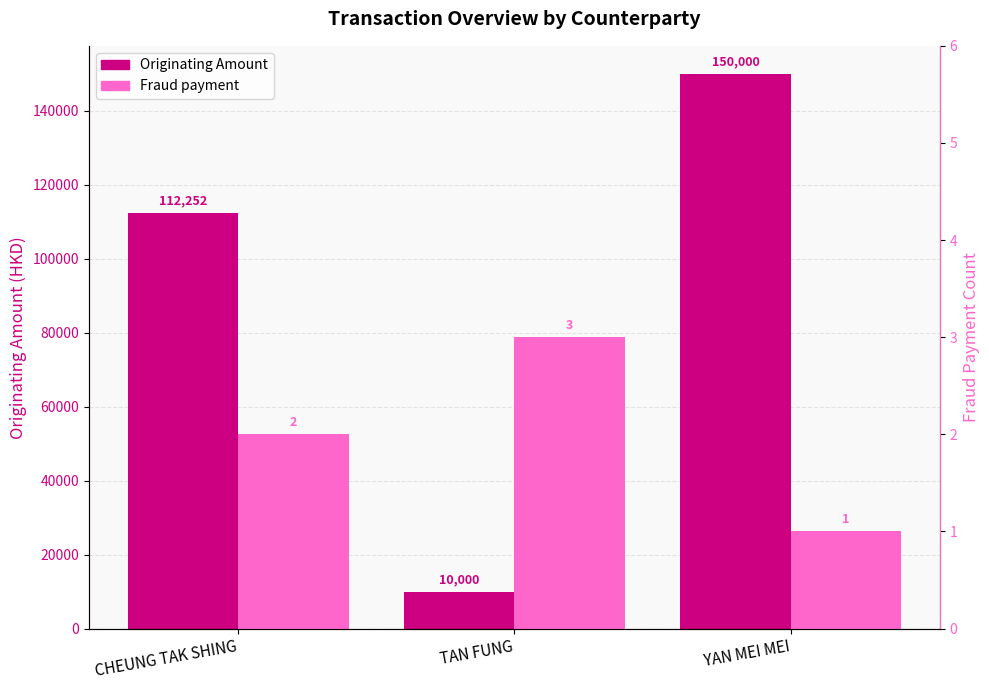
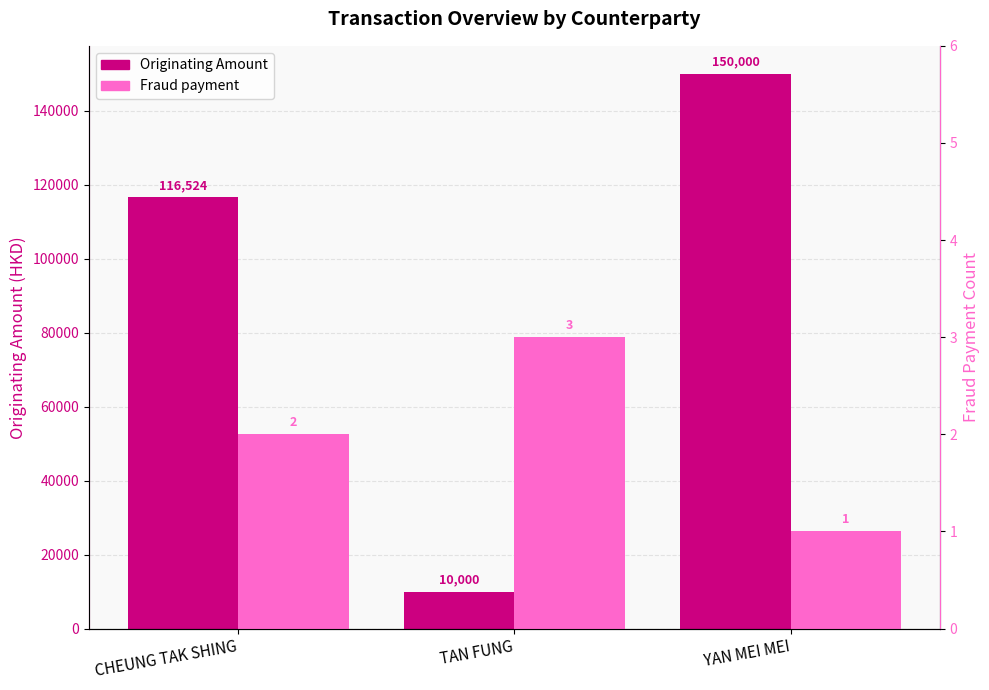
  {
    "Originating Amount": {
-     "CHEUNG TAK SHING": "112,252",
+     "CHEUNG TAK SHING": "116,524",
      "TAN FUNG": "10,000",
      "YAN MEI MEI": "150,000"
    },
    "Fraud payment": {
      "CHEUNG TAK SHING": "2",
      "TAN FUNG": "3",
      "YAN MEI MEI": "1"
    }
  }
